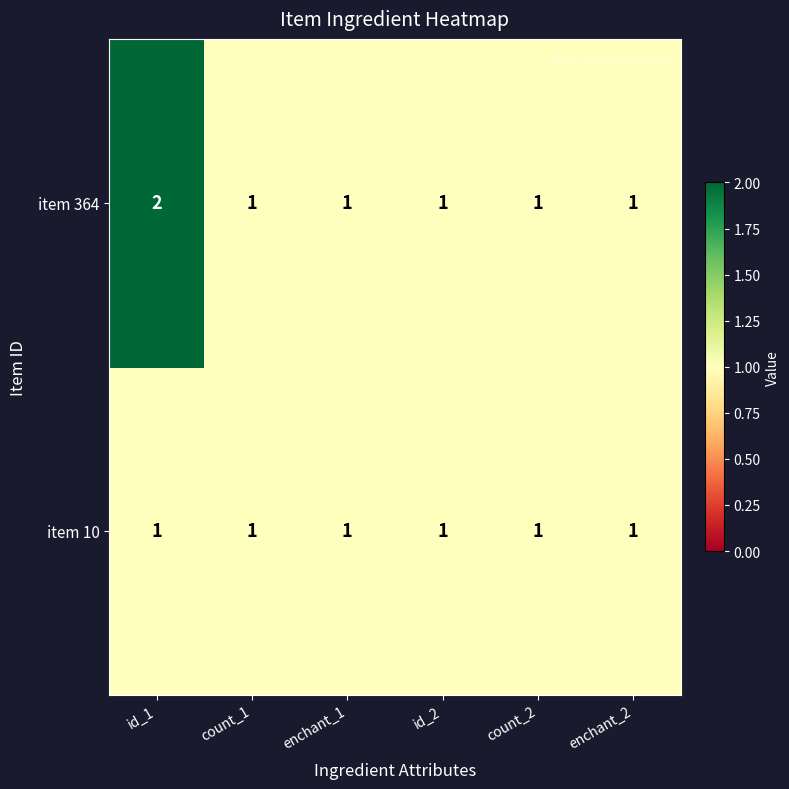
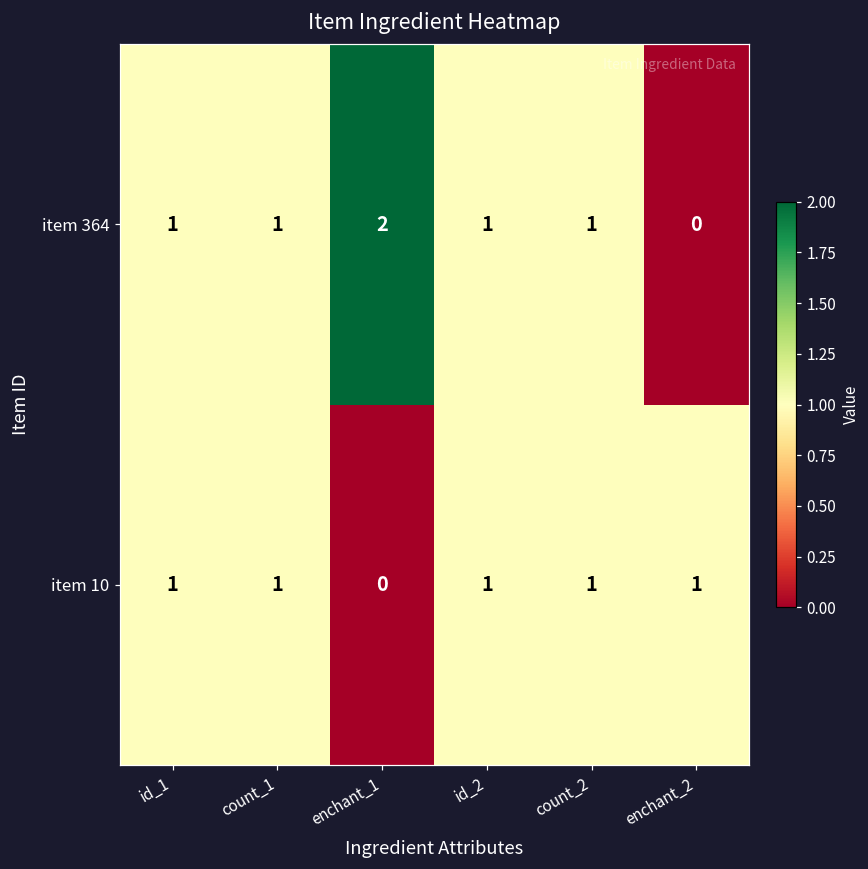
  {
    "item 364": {
-     "id_1": 2,
+     "id_1": 1,
      "count_1": 1,
-     "enchant_1": 1,
+     "enchant_1": 2,
      "id_2": 1,
      "count_2": 1,
-     "enchant_2": 1
+     "enchant_2": 0
    },
    "item 10": {
      "id_1": 1,
      "count_1": 1,
-     "enchant_1": 1,
+     "enchant_1": 0,
      "id_2": 1,
      "count_2": 1,
      "enchant_2": 1
    }
  }
